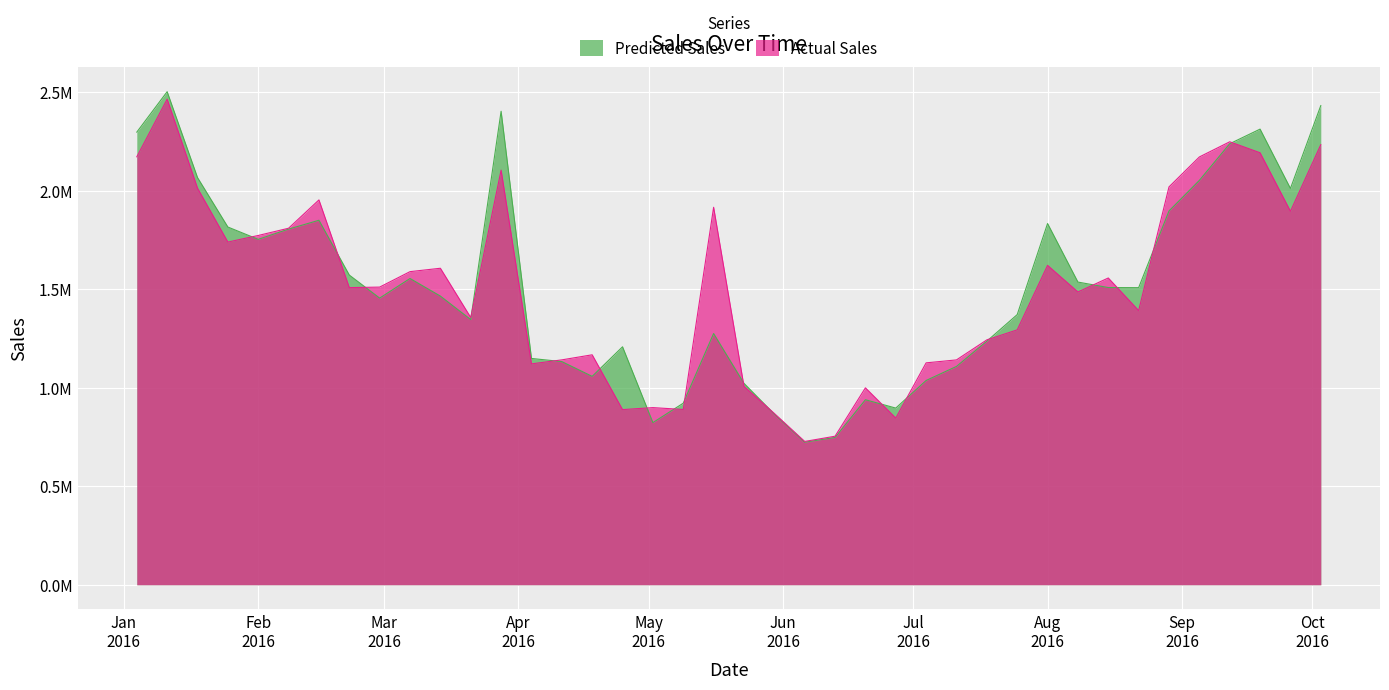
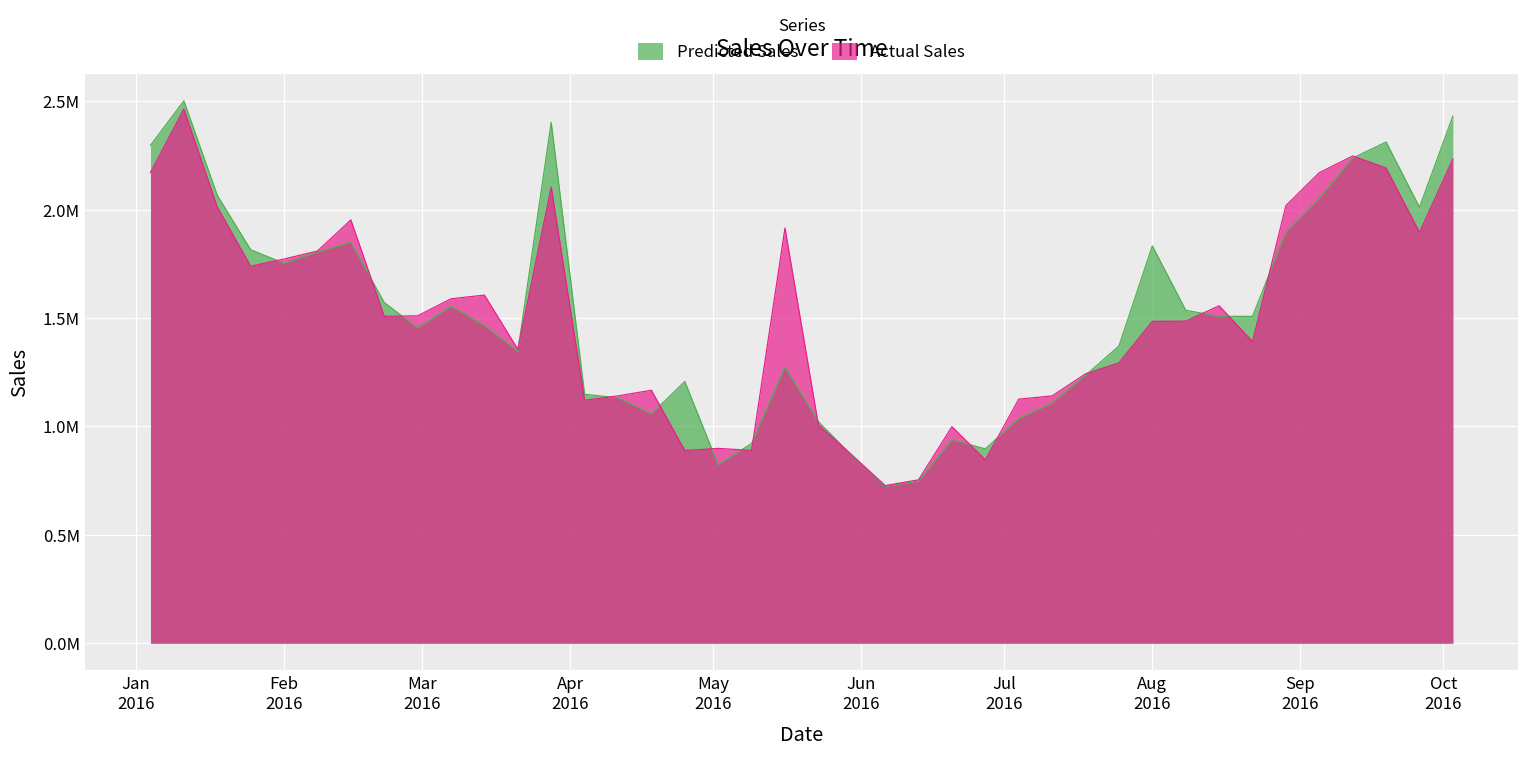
  {
    "Predicted Sales": {
      "Feb 2016": 1750000,
      "Aug 2016": 1830000
    },
    "Actual Sales": {
      "Feb 2016": 1770000,
-     "Aug 2016": 1620000
+     "Aug 2016": 1480000
    }
  }
